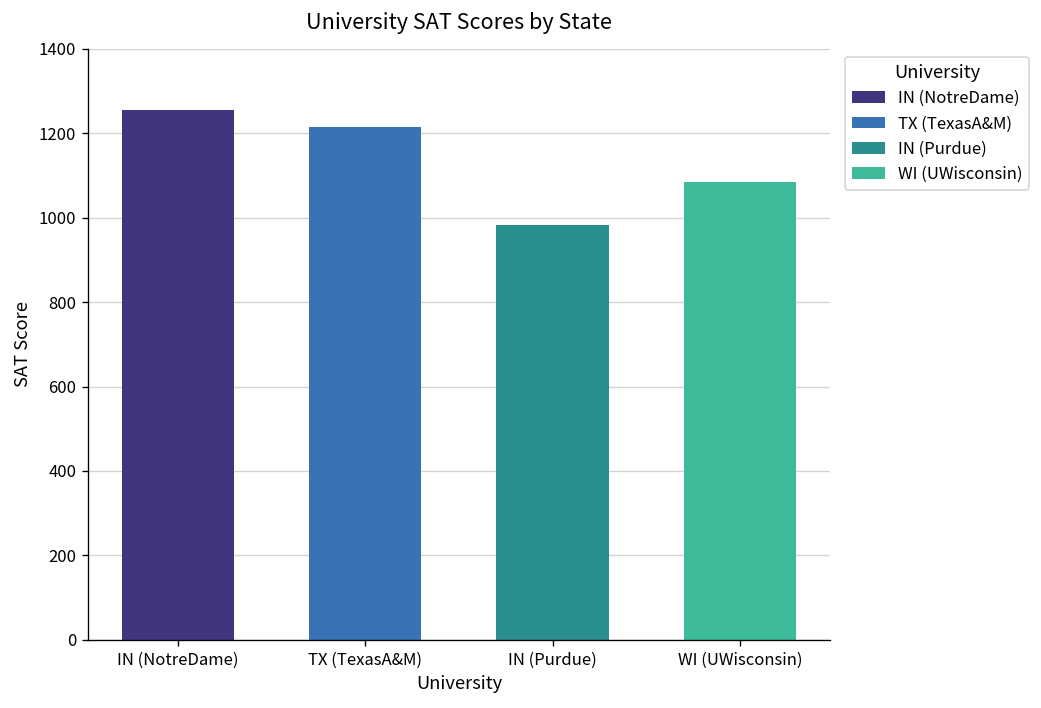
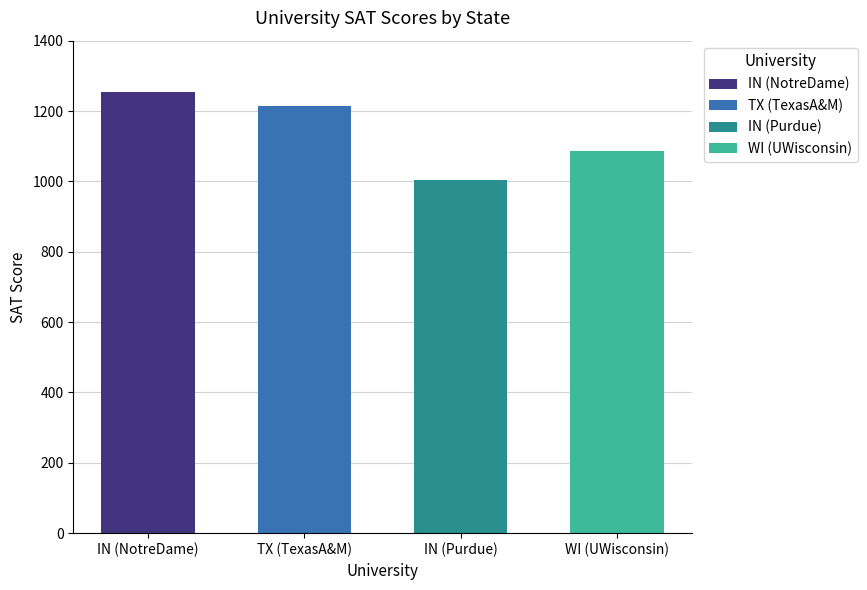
  {
    "IN (NotreDame)": 1260,
    "TX (TexasA&M)": 1220,
-   "IN (Purdue)": 980,
+   "IN (Purdue)": 1010,
    "WI (UWisconsin)": 1090
  }
